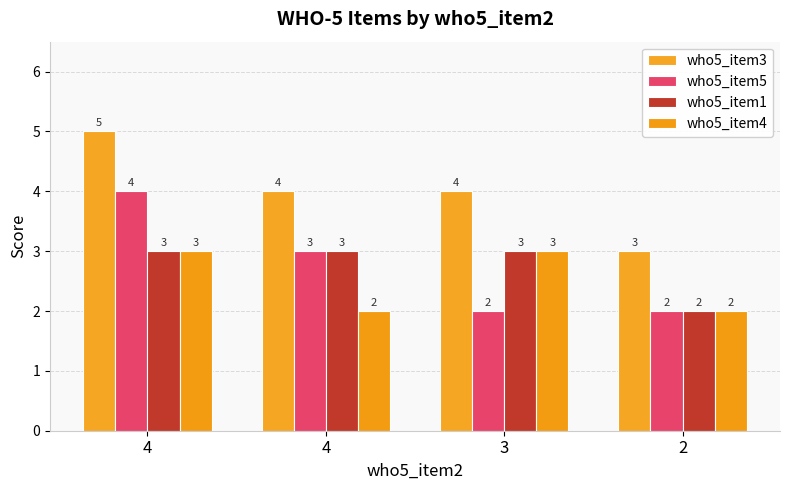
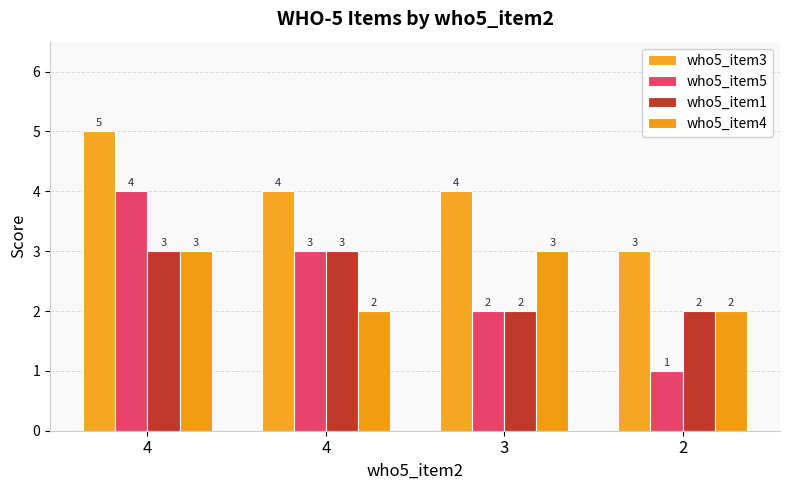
  {
    "who5_item5": {
      "3": 2,
-     "2": 2
+     "2": 1
    },
    "who5_item1": {
-     "3": 3,
+     "3": 2,
      "2": 2
    }
  }
